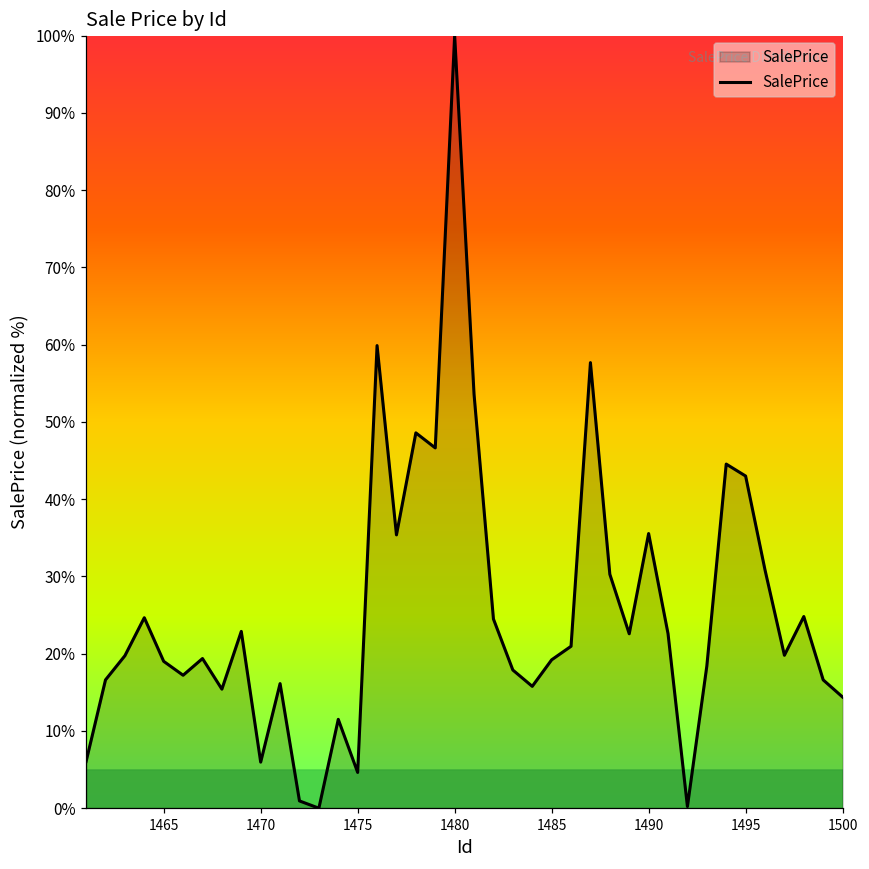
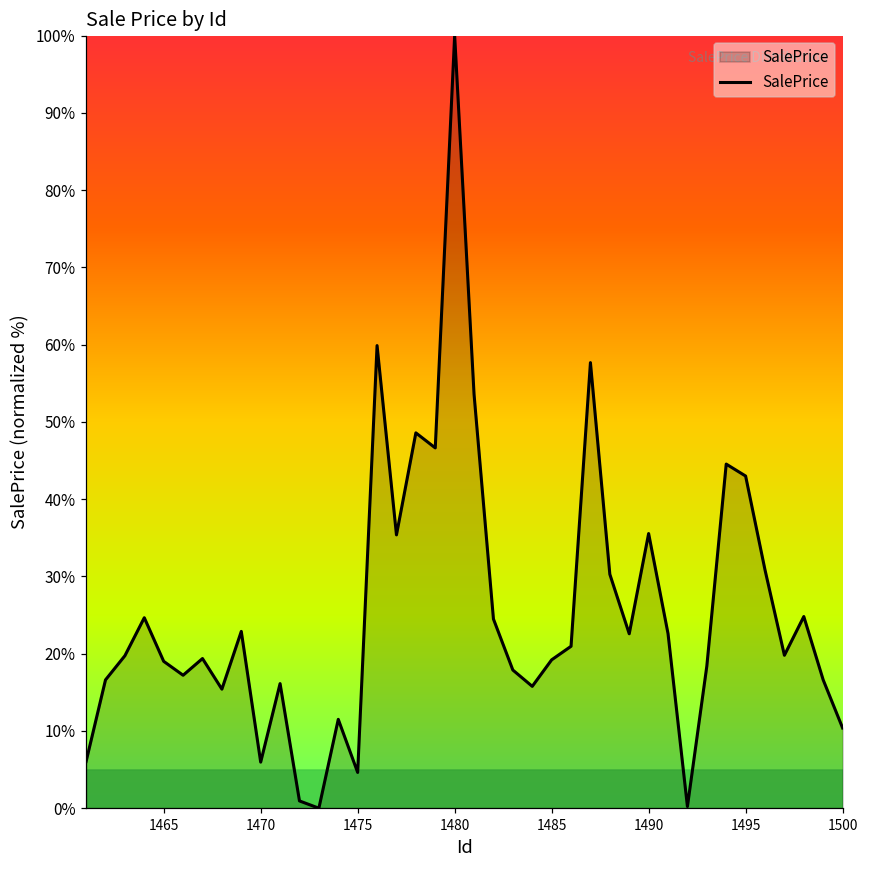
  {
    "1465": "19%",
    "1470": "6%",
    "1480": "100%",
    "1485": "19%",
    "1490": "36%",
    "1495": "43%",
-   "1500": "14%"
+   "1500": "10%"
  }
